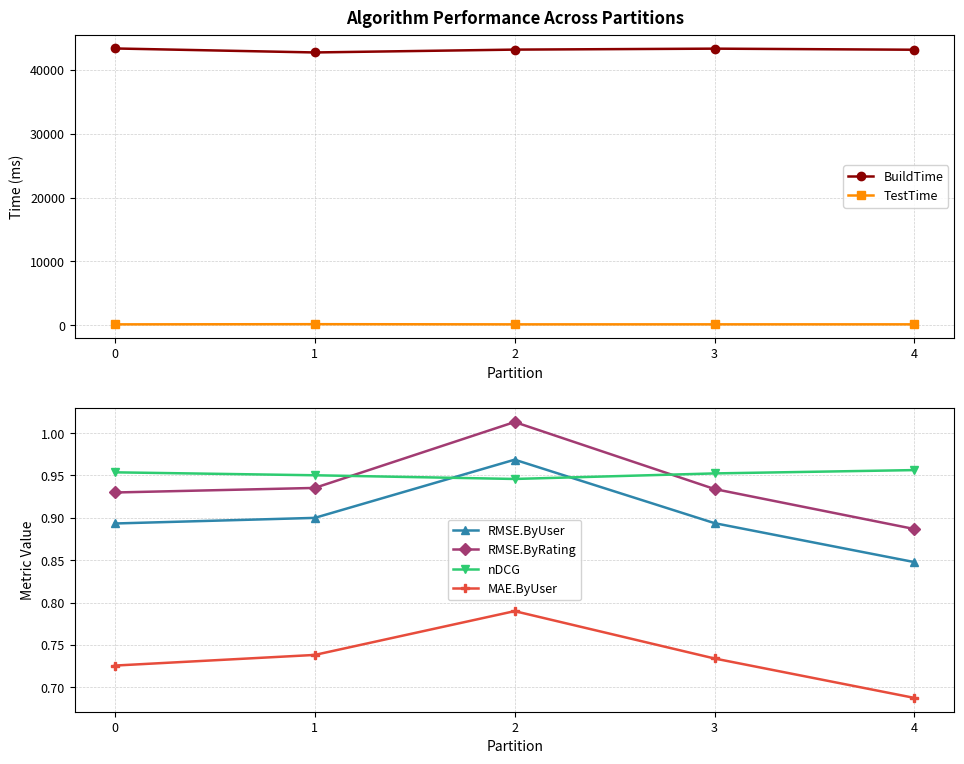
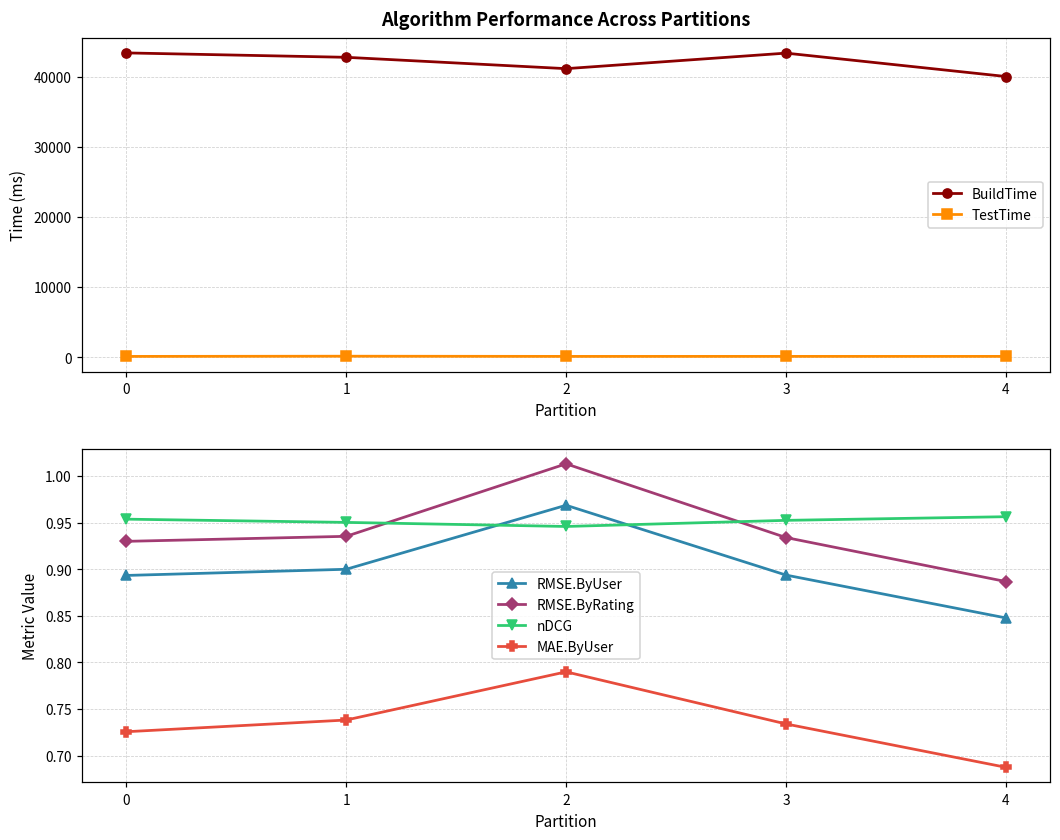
  {
    "Algorithm Performance Across Partitions": {
      "BuildTime": {
        "0": 43000,
        "1": 43000,
-       "2": 43000,
+       "2": 41000,
        "3": 43000,
-       "4": 43000
+       "4": 40000
      },
      "TestTime": {
        "0": 0,
        "1": 0,
        "2": 0,
        "3": 0,
        "4": 0
      }
    }
  }
